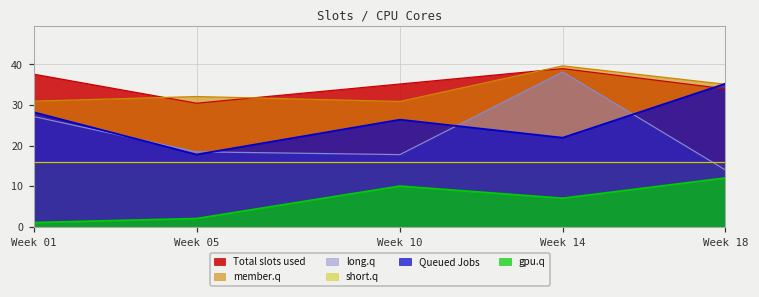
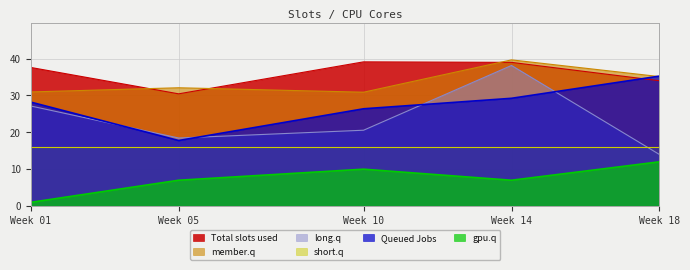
  {
    "Total slots used": {
      "Week 01": 38,
      "Week 05": 30,
-     "Week 10": 35,
+     "Week 10": 39,
      "Week 18": 34
    },
    "member.q": {
      "Week 01": 31,
      "Week 05": 32,
      "Week 10": 31
    },
    "long.q": {
      "Week 01": 27,
-     "Week 10": 18,
+     "Week 10": 21,
      "Week 14": 38,
      "Week 18": 14
    },
    "short.q": {
      "Week 01": 16,
      "Week 05": 16,
      "Week 10": 16,
      "Week 14": 16,
      "Week 18": 16
    },
    "Queued Jobs": {
      "Week 01": 28,
      "Week 10": 26,
-     "Week 14": 22
+     "Week 14": 29
    },
    "gpu.q": {
      "Week 01": 1,
-     "Week 05": 2,
+     "Week 05": 7,
      "Week 10": 10,
      "Week 14": 7,
      "Week 18": 12
    }
  }
